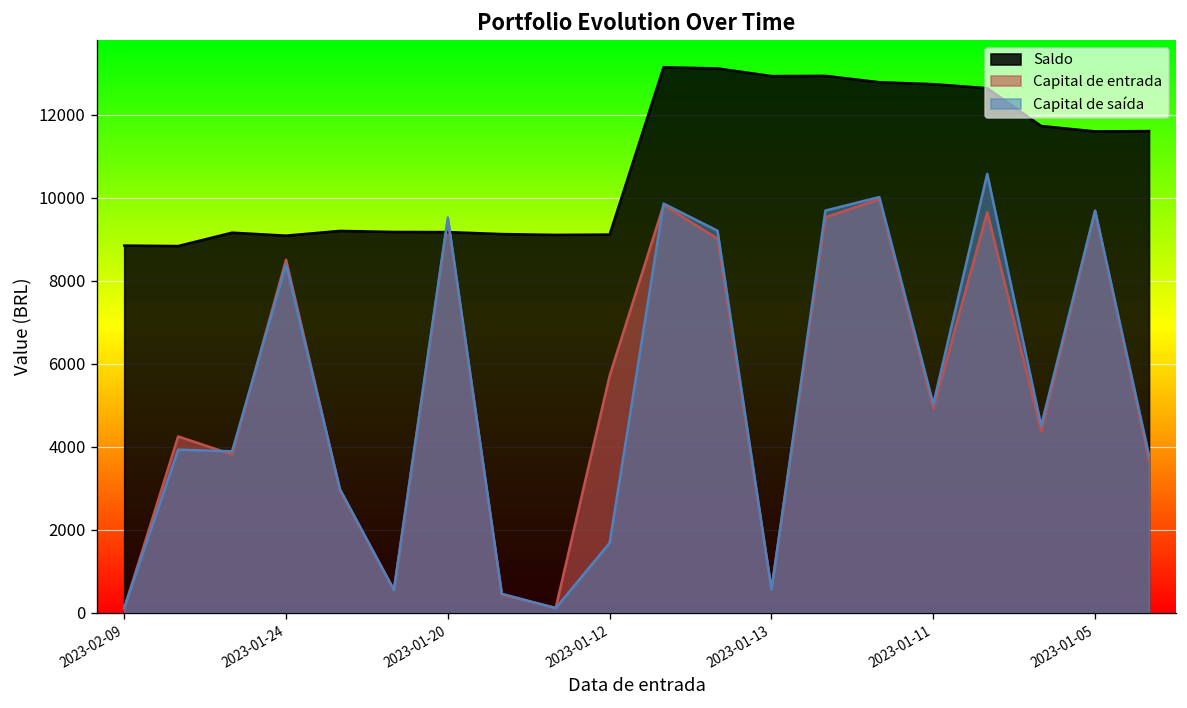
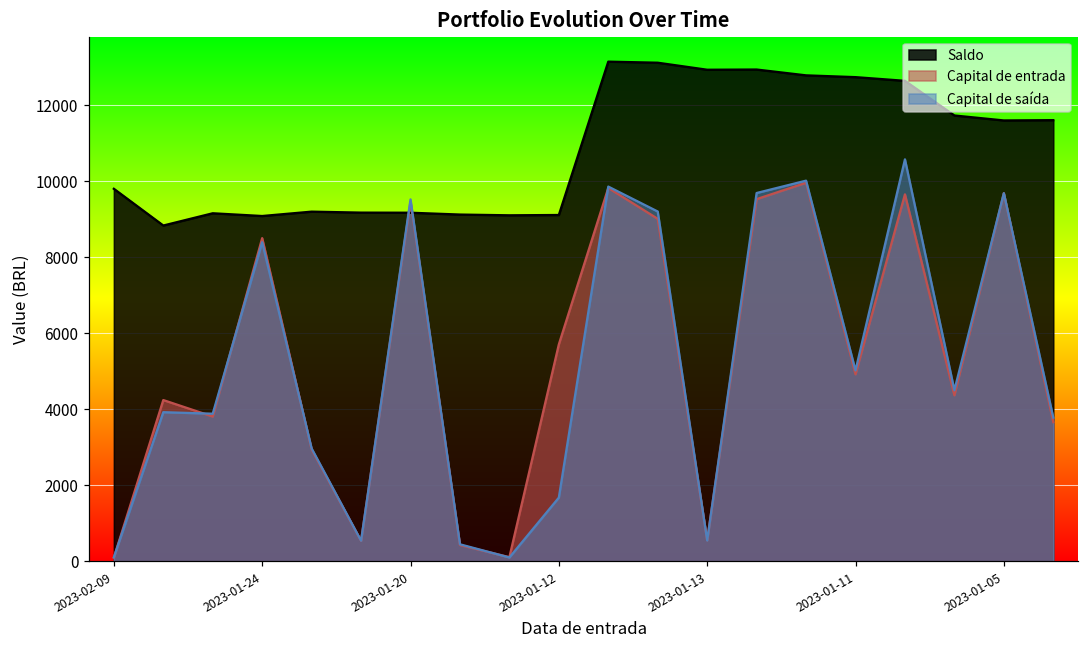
  {
    "Saldo": {
-     "2023-02-09": 8900,
+     "2023-02-09": 9800,
      "2023-01-05": 11600
    }
  }
